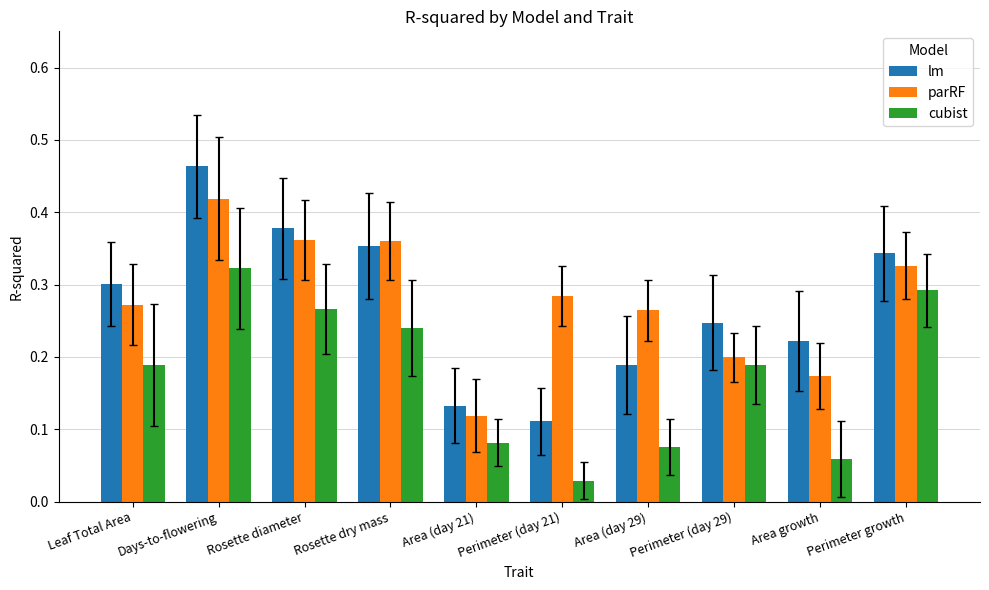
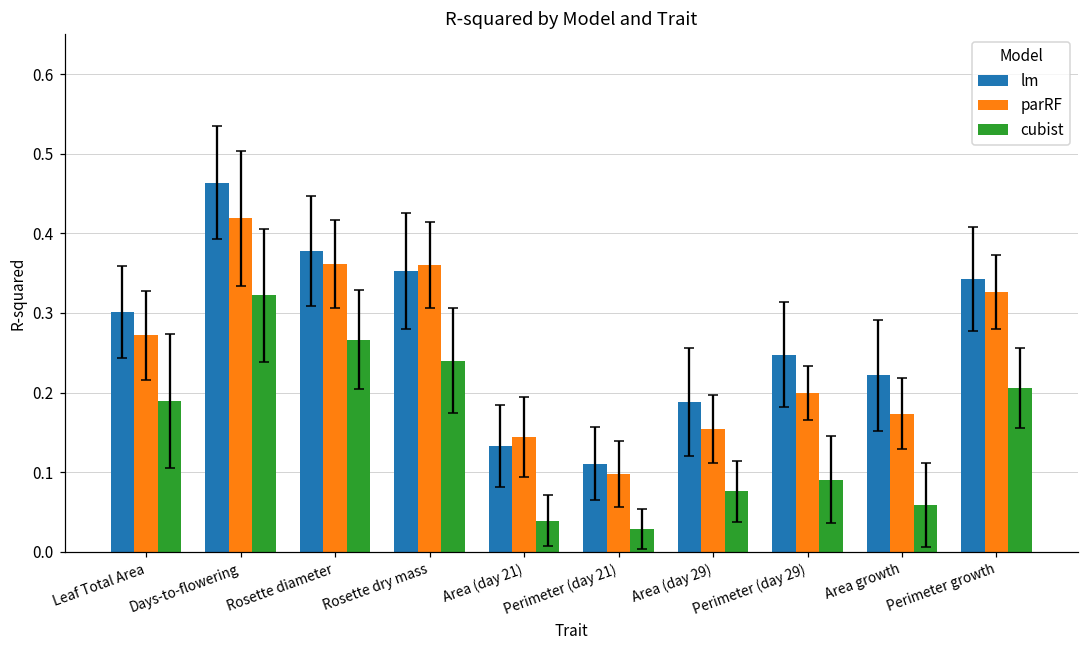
  {
    "parRF": {
      "Leaf Total Area": 0.27,
      "Days-to-flowering": 0.42,
      "Rosette diameter": 0.36,
      "Rosette dry mass": 0.36,
-     "Area (day 21)": 0.12,
-     "Perimeter (day 21)": 0.28,
-     "Area (day 29)": 0.26,
+     "Area (day 21)": 0.14,
+     "Perimeter (day 21)": 0.10,
+     "Area (day 29)": 0.15,
      "Perimeter (day 29)": 0.20,
      "Area growth": 0.17,
      "Perimeter growth": 0.33
    },
    "cubist": {
      "Leaf Total Area": 0.19,
      "Days-to-flowering": 0.32,
      "Rosette diameter": 0.27,
      "Rosette dry mass": 0.24,
-     "Area (day 21)": 0.08,
+     "Area (day 21)": 0.04,
      "Perimeter (day 21)": 0.03,
      "Area (day 29)": 0.08,
-     "Perimeter (day 29)": 0.19,
+     "Perimeter (day 29)": 0.09,
      "Area growth": 0.06,
-     "Perimeter growth": 0.29
+     "Perimeter growth": 0.21
    }
  }
